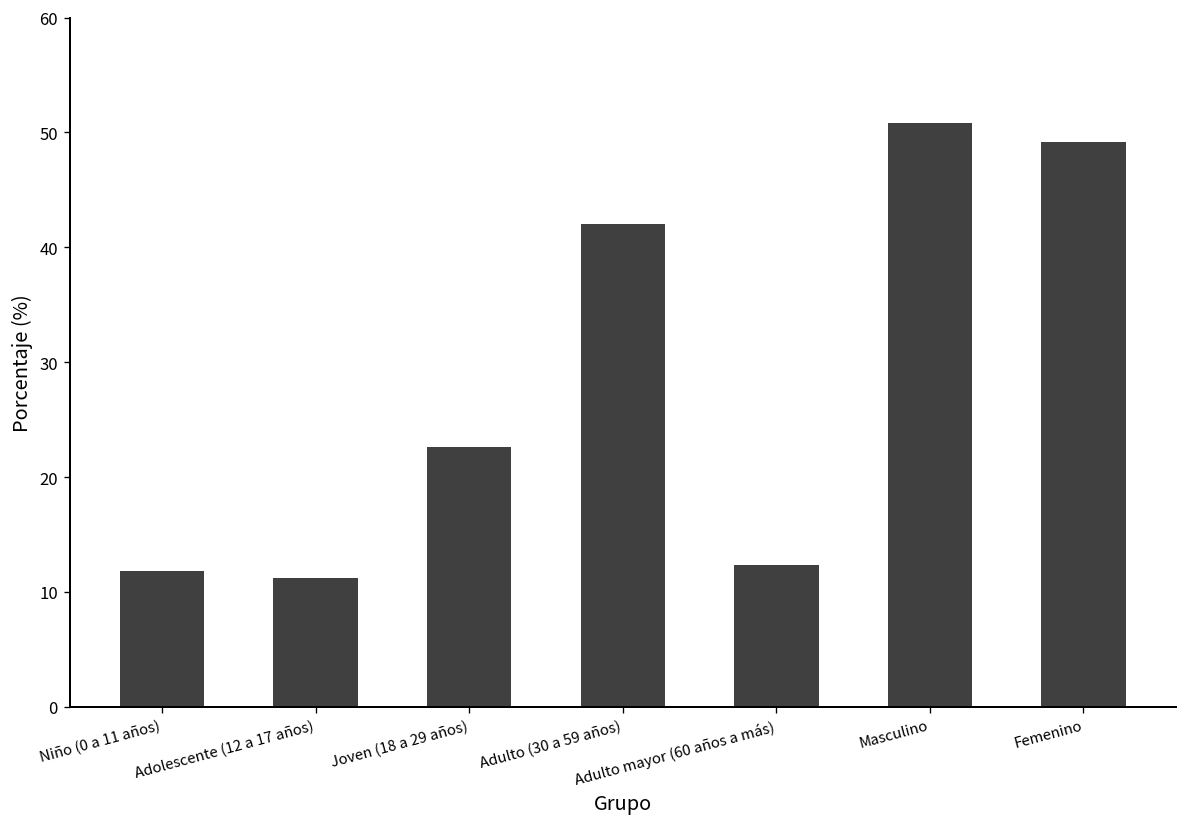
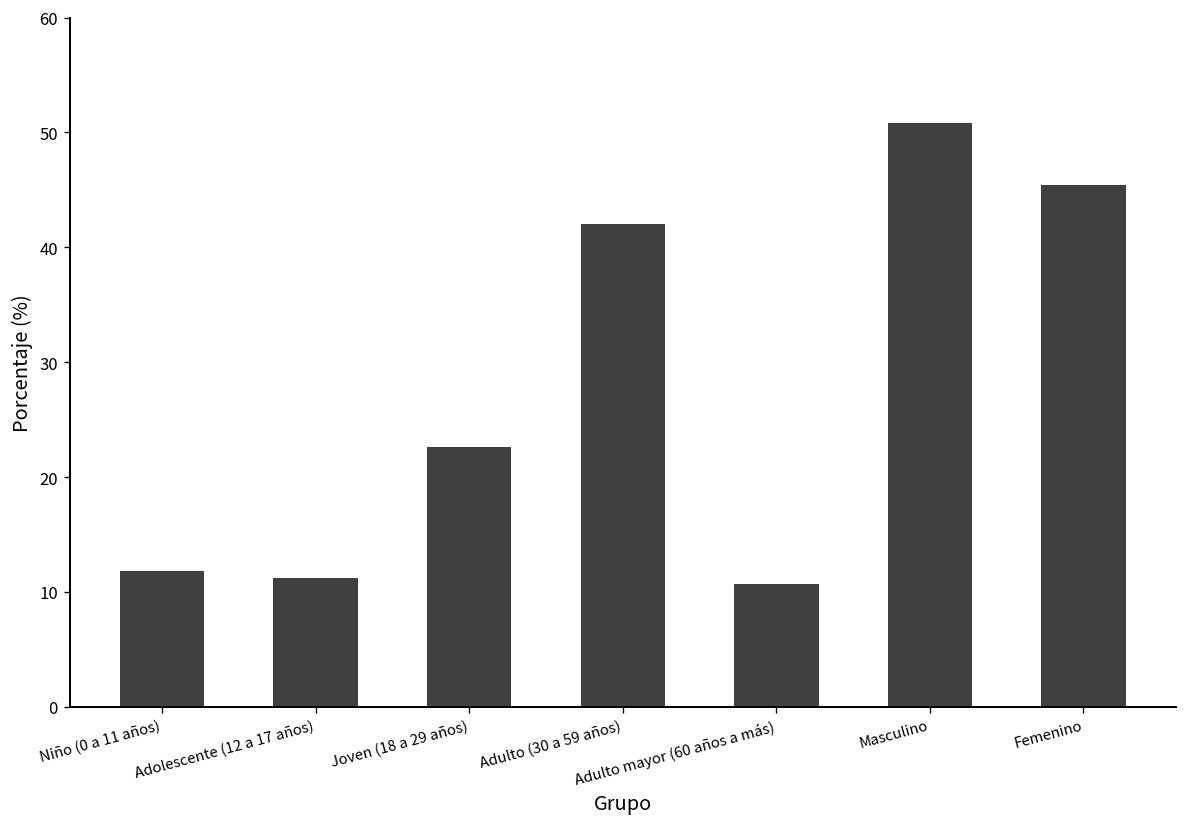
  {
    "Niño (0 a 11 años)": 12,
    "Adolescente (12 a 17 años)": 11,
    "Joven (18 a 29 años)": 23,
    "Adulto (30 a 59 años)": 42,
-   "Adulto mayor (60 años a más)": 12,
+   "Adulto mayor (60 años a más)": 11,
    "Masculino": 51,
-   "Femenino": 49
+   "Femenino": 45
  }
